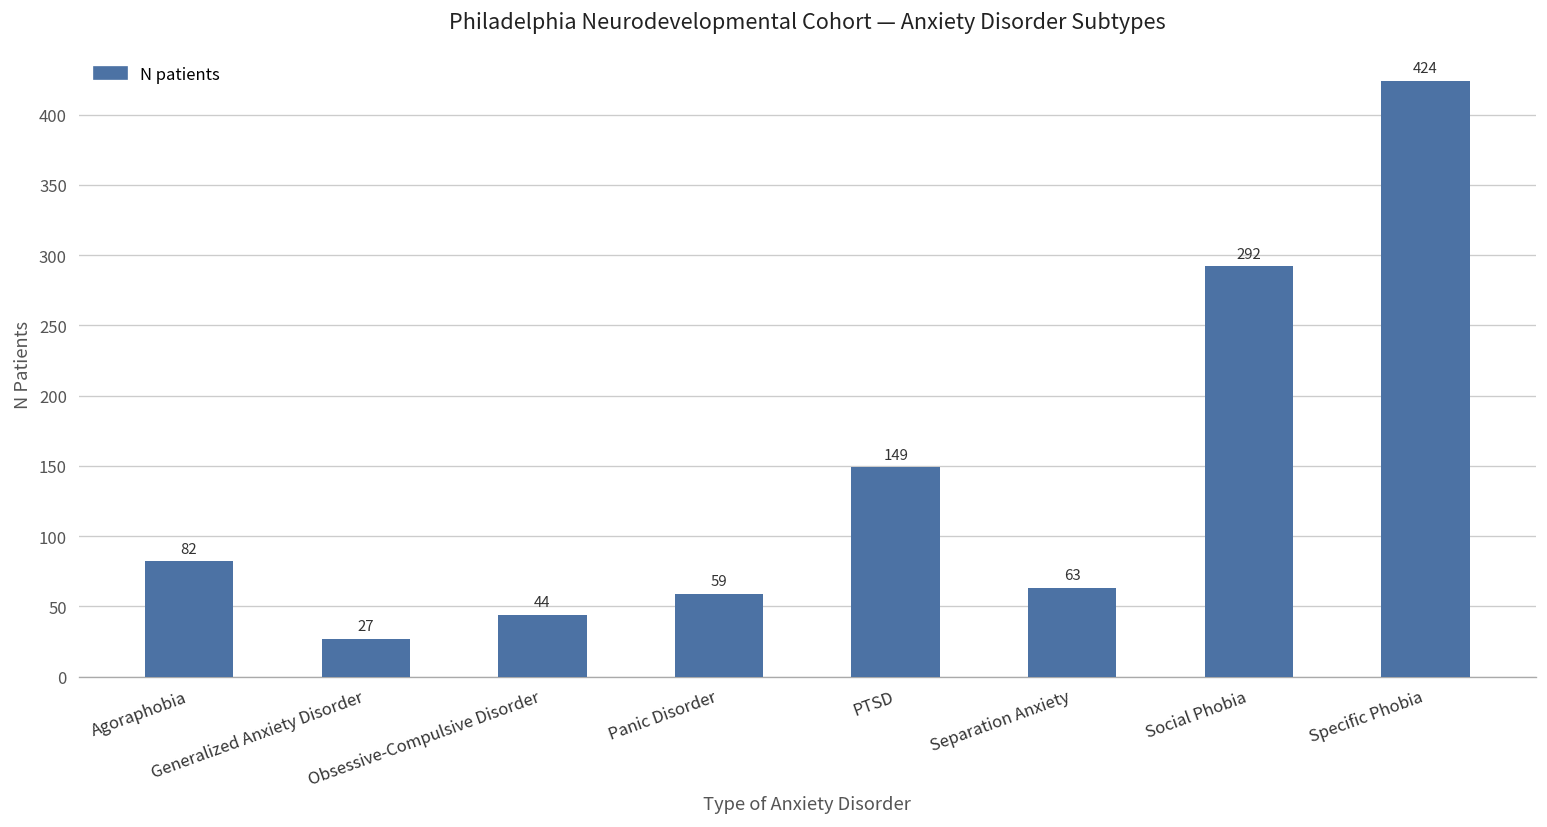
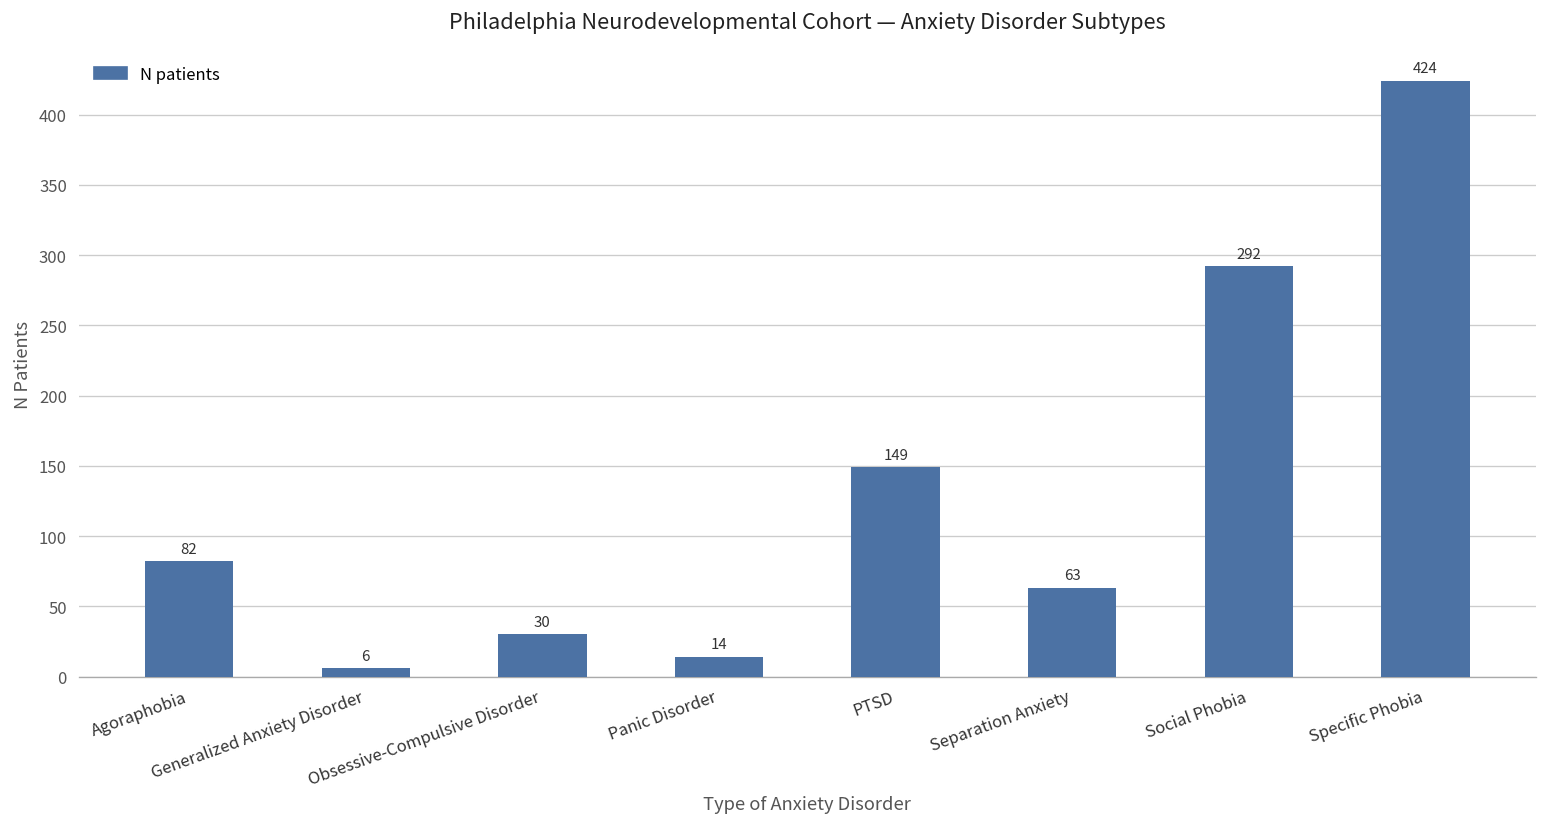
  {
    "Agoraphobia": 82,
-   "Generalized Anxiety Disorder": 27,
-   "Obsessive-Compulsive Disorder": 44,
-   "Panic Disorder": 59,
+   "Generalized Anxiety Disorder": 6,
+   "Obsessive-Compulsive Disorder": 30,
+   "Panic Disorder": 14,
    "PTSD": 149,
    "Separation Anxiety": 63,
    "Social Phobia": 292,
    "Specific Phobia": 424
  }
